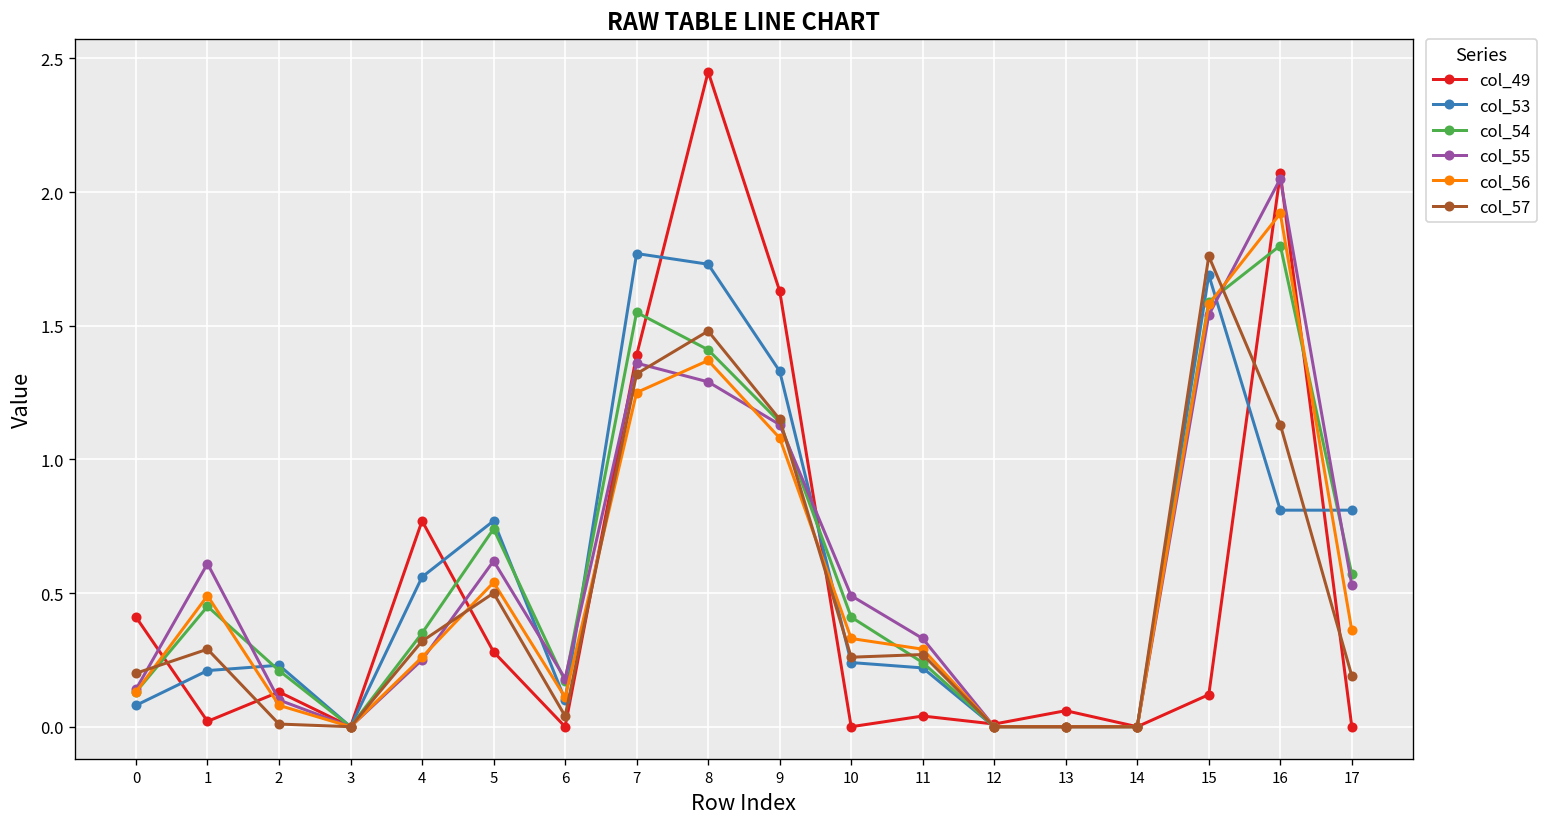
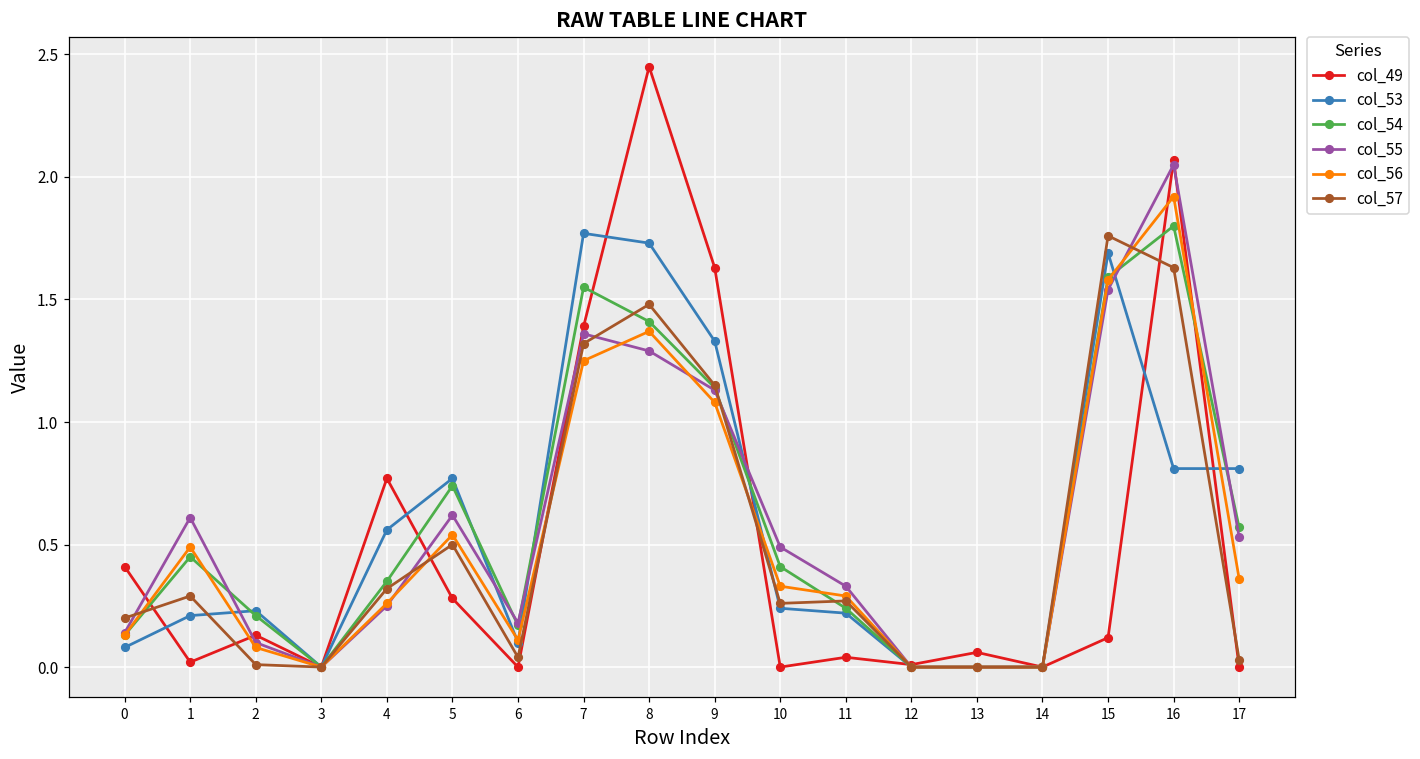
  {
    "col_49": {
      "0": 0.41,
      "1": 0.02,
      "2": 0.13,
      "4": 0.77,
      "5": 0.28,
      "6": 0.00,
      "7": 1.39,
      "8": 2.45,
      "9": 1.63,
      "10": 0.00,
      "11": 0.04,
      "13": 0.06,
      "15": 0.12,
      "16": 2.07,
      "17": 0.00
    },
    "col_53": {
      "0": 0.08,
      "1": 0.21,
      "2": 0.23,
      "4": 0.56,
      "5": 0.77,
      "7": 1.77,
      "8": 1.73,
      "9": 1.33,
      "10": 0.24,
      "11": 0.22,
      "15": 1.69,
      "16": 0.81,
      "17": 0.81
    },
    "col_54": {
      "1": 0.45,
      "2": 0.21,
      "4": 0.35,
      "5": 0.74,
      "7": 1.55,
      "8": 1.41,
      "10": 0.41,
      "11": 0.24,
      "16": 1.80,
      "17": 0.57
    },
    "col_55": {
      "1": 0.61,
      "2": 0.10,
      "5": 0.62,
      "7": 1.36,
      "8": 1.29,
      "10": 0.49,
      "11": 0.33,
      "15": 1.54,
      "16": 2.05,
      "17": 0.53
    },
    "col_56": {
      "1": 0.49,
      "2": 0.08,
      "5": 0.54,
      "7": 1.25,
      "8": 1.37,
      "9": 1.08,
      "10": 0.33,
      "11": 0.29,
      "16": 1.92,
      "17": 0.36
    },
    "col_57": {
      "0": 0.20,
      "1": 0.29,
      "2": 0.01,
      "4": 0.32,
      "5": 0.50,
      "6": 0.04,
      "7": 1.32,
      "8": 1.48,
      "10": 0.26,
      "11": 0.27,
      "15": 1.76,
-     "16": 1.13,
-     "17": 0.19
+     "16": 1.63,
+     "17": 0.03
    }
  }
